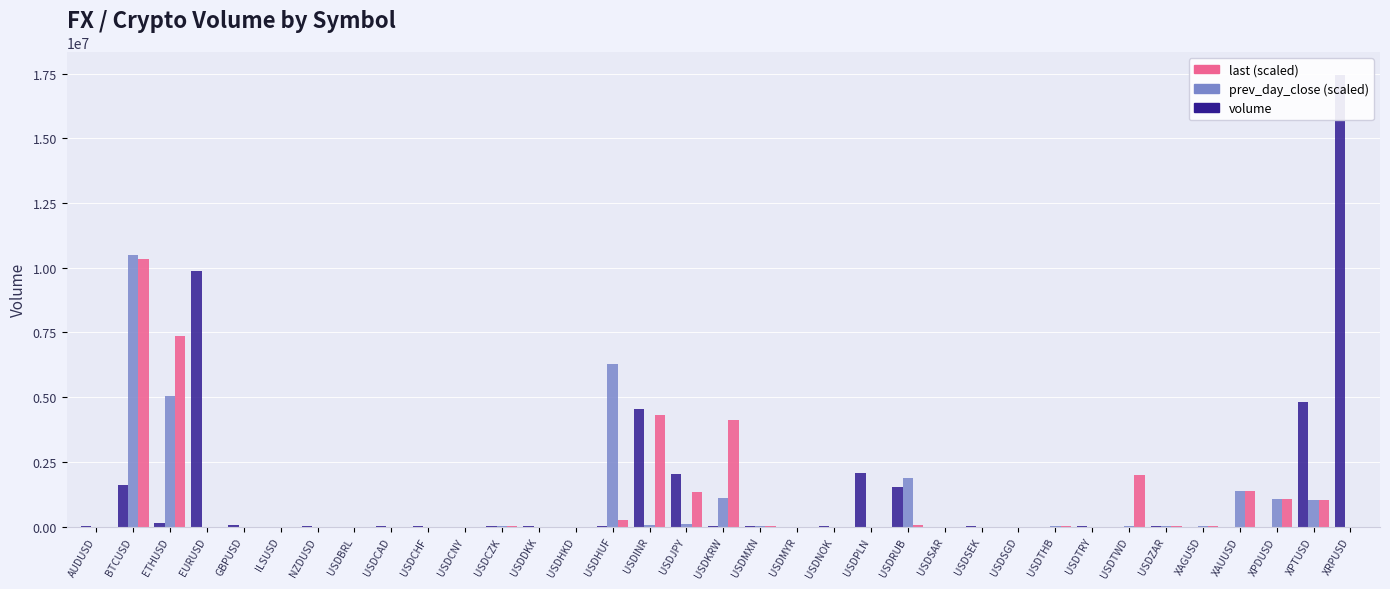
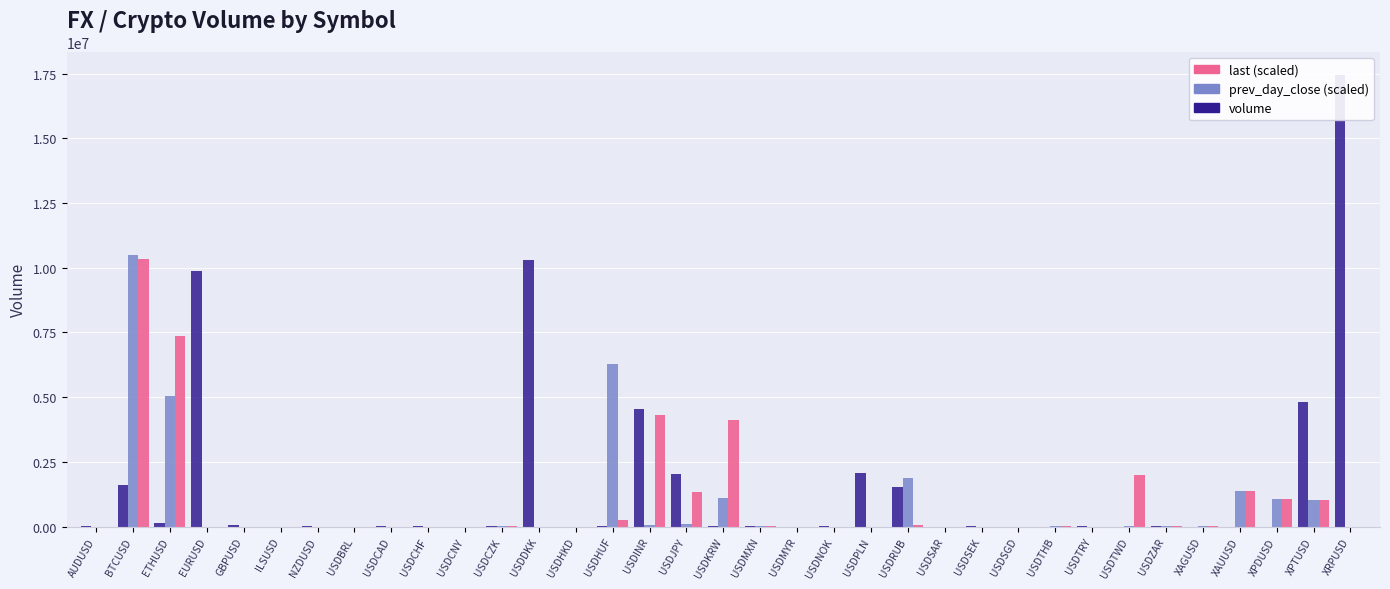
  {
    "volume": {
      "BTCUSD": 1600000,
      "ETHUSD": 200000,
      "EURUSD": 9900000,
      "USDBRL": 0,
-     "USDDKK": 0,
+     "USDDKK": 10300000,
      "USDINR": 4600000,
      "USDJPY": 2000000,
      "USDMYR": 0,
      "USDPLN": 2100000,
      "USDRUB": 1500000,
      "XAGUSD": 0,
      "XAUUSD": 0,
      "XPDUSD": 0,
      "XPTUSD": 4800000
    },
    "prev_day_close (scaled)": {
      "BTCUSD": 10500000,
      "ETHUSD": 5100000,
      "USDHUF": 6300000,
      "USDJPY": 100000,
      "USDKRW": 1100000,
      "USDRUB": 1900000,
      "XAUUSD": 1400000,
      "XPDUSD": 1100000,
      "XPTUSD": 1000000
    },
    "last (scaled)": {
      "BTCUSD": 10400000,
      "ETHUSD": 7300000,
      "USDHUF": 300000,
      "USDINR": 4300000,
      "USDJPY": 1400000,
      "USDKRW": 4100000,
      "USDTWD": 2000000,
      "XAUUSD": 1400000,
      "XPDUSD": 1100000,
      "XPTUSD": 1000000
    }
  }
